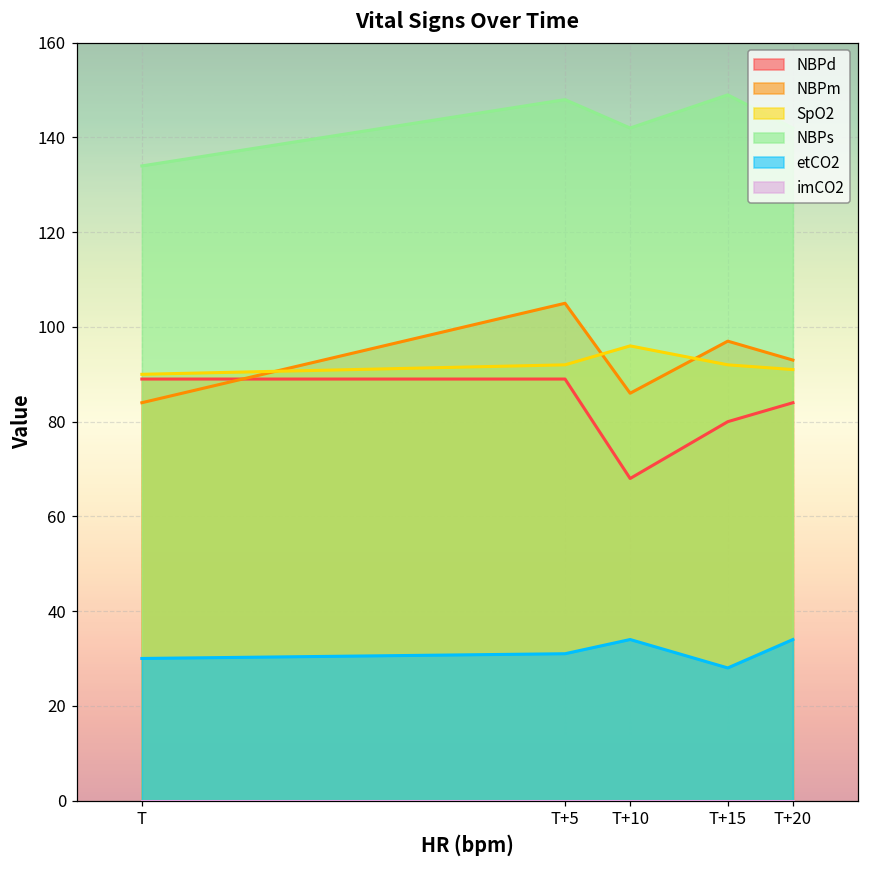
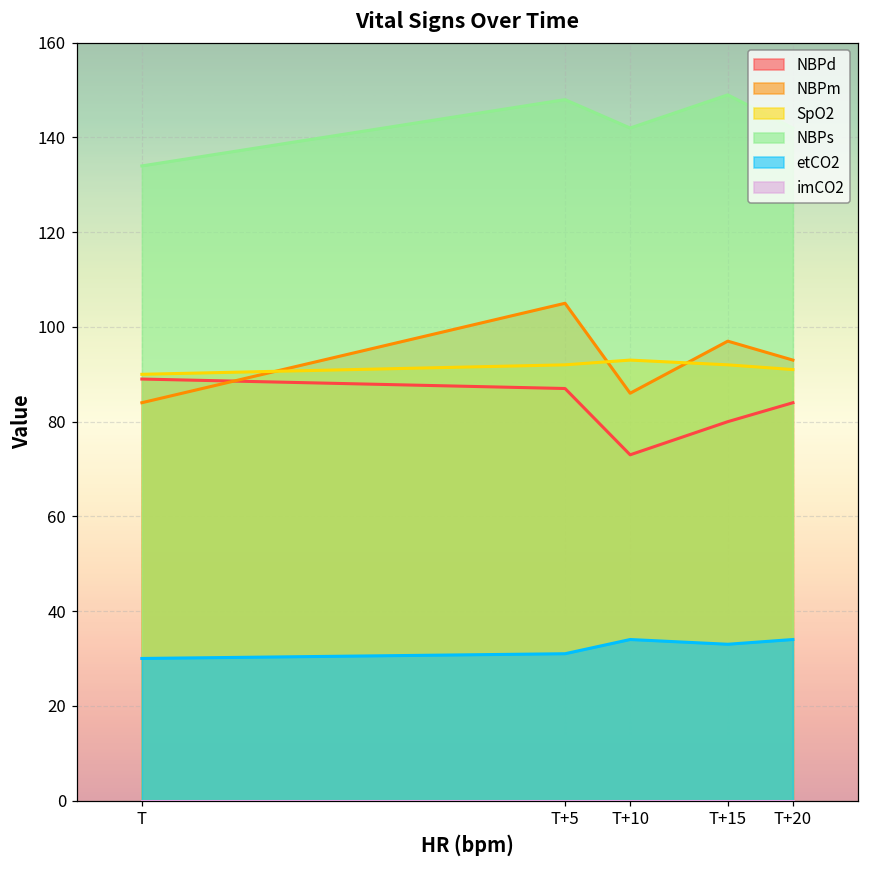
  {
    "NBPd": {
      "T": 89,
-     "T+5": 89,
-     "T+10": 68,
+     "T+5": 87,
+     "T+10": 73,
      "T+15": 80,
      "T+20": 84
    },
    "NBPm": {
      "T": 84,
      "T+5": 105,
      "T+10": 86,
      "T+15": 97,
      "T+20": 93
    },
    "SpO2": {
      "T": 90,
      "T+5": 92,
-     "T+10": 96,
+     "T+10": 93,
      "T+15": 92,
      "T+20": 91
    },
    "NBPs": {
      "T": 134,
      "T+5": 148,
      "T+10": 142,
      "T+15": 149
    },
    "etCO2": {
      "T": 30,
      "T+5": 31,
      "T+10": 34,
-     "T+15": 28,
+     "T+15": 33,
      "T+20": 34
    },
    "imCO2": {
      "T": 0,
      "T+5": 0,
      "T+10": 0,
      "T+15": 0,
      "T+20": 0
    }
  }
